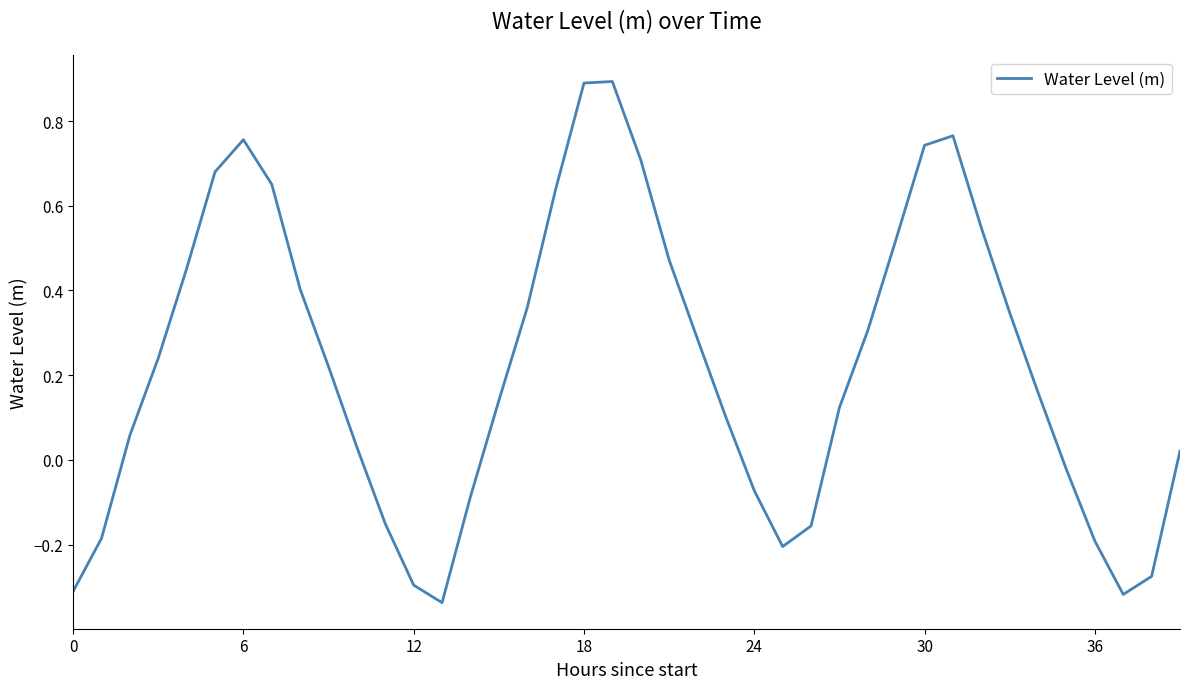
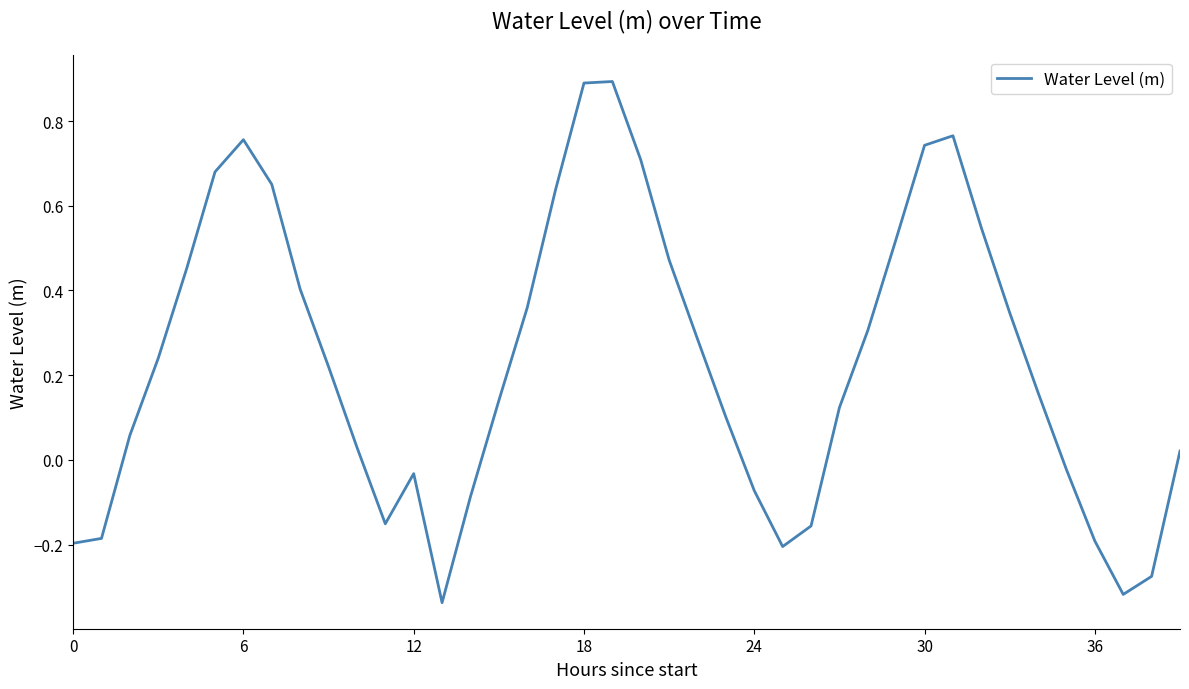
  {
-   "0": -0.31,
+   "0": -0.20,
    "6": 0.76,
-   "12": -0.30,
+   "12": -0.03,
    "18": 0.89,
    "24": -0.07,
    "30": 0.74,
    "36": -0.19
  }
